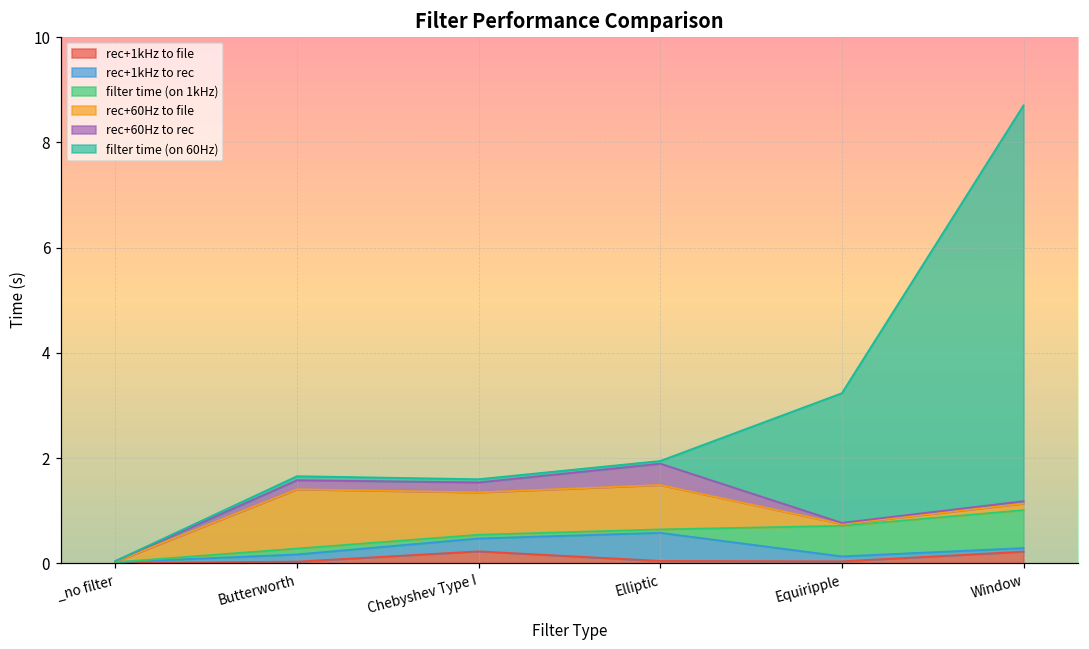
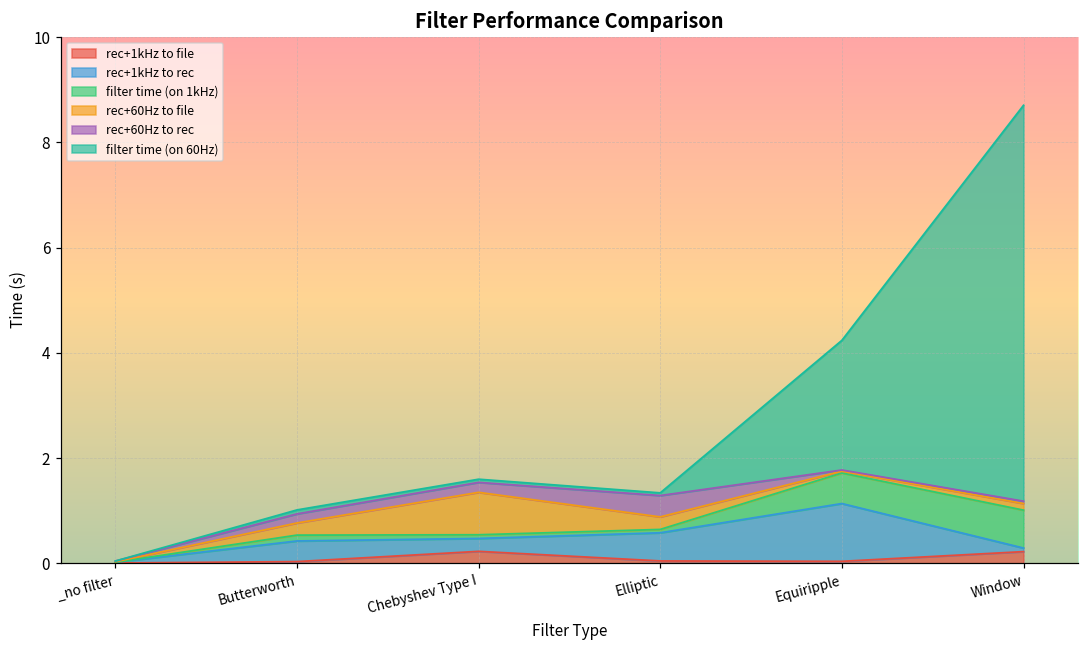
  {
    "rec+1kHz to file": {
      "Butterworth": 0.0,
      "Chebyshev Type I": 0.2,
      "Elliptic": 0.0,
      "Equiripple": 0.0,
      "Window": 0.2
    },
    "rec+1kHz to rec": {
-     "Butterworth": 0.1,
+     "Butterworth": 0.4,
      "Chebyshev Type I": 0.2,
      "Elliptic": 0.5,
-     "Equiripple": 0.1,
+     "Equiripple": 1.1,
      "Window": 0.1
    },
    "rec+60Hz to file": {
-     "Butterworth": 1.1,
+     "Butterworth": 0.2,
      "Chebyshev Type I": 0.8,
-     "Elliptic": 0.8
+     "Elliptic": 0.2
    },
    "rec+60Hz to rec": {
      "Butterworth": 0.2,
      "Chebyshev Type I": 0.2
    }
  }
